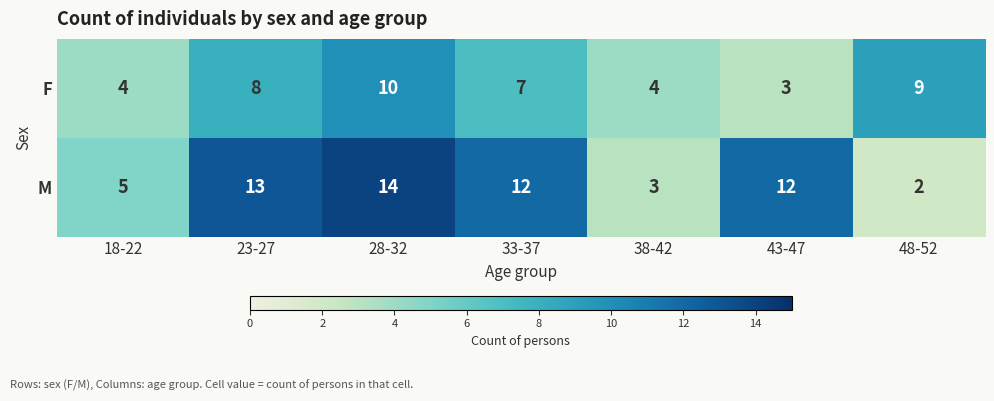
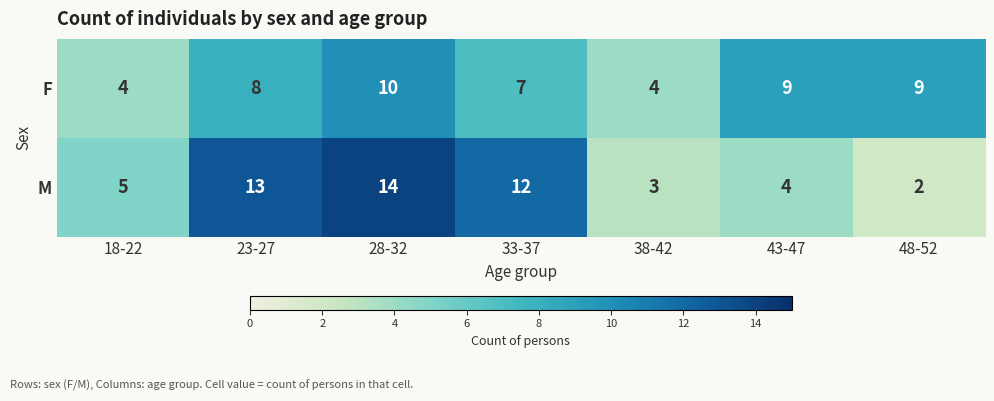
  {
    "F": {
      "18-22": 4,
      "23-27": 8,
      "28-32": 10,
      "33-37": 7,
      "38-42": 4,
-     "43-47": 3,
+     "43-47": 9,
      "48-52": 9
    },
    "M": {
      "18-22": 5,
      "23-27": 13,
      "28-32": 14,
      "33-37": 12,
      "38-42": 3,
-     "43-47": 12,
+     "43-47": 4,
      "48-52": 2
    }
  }
